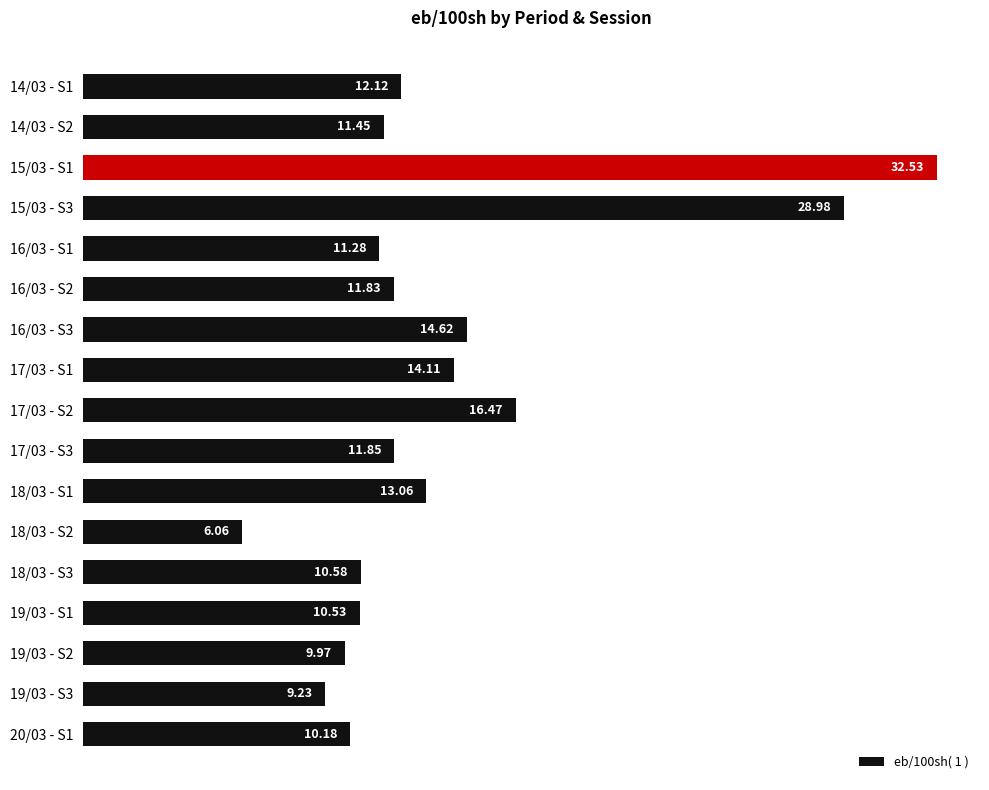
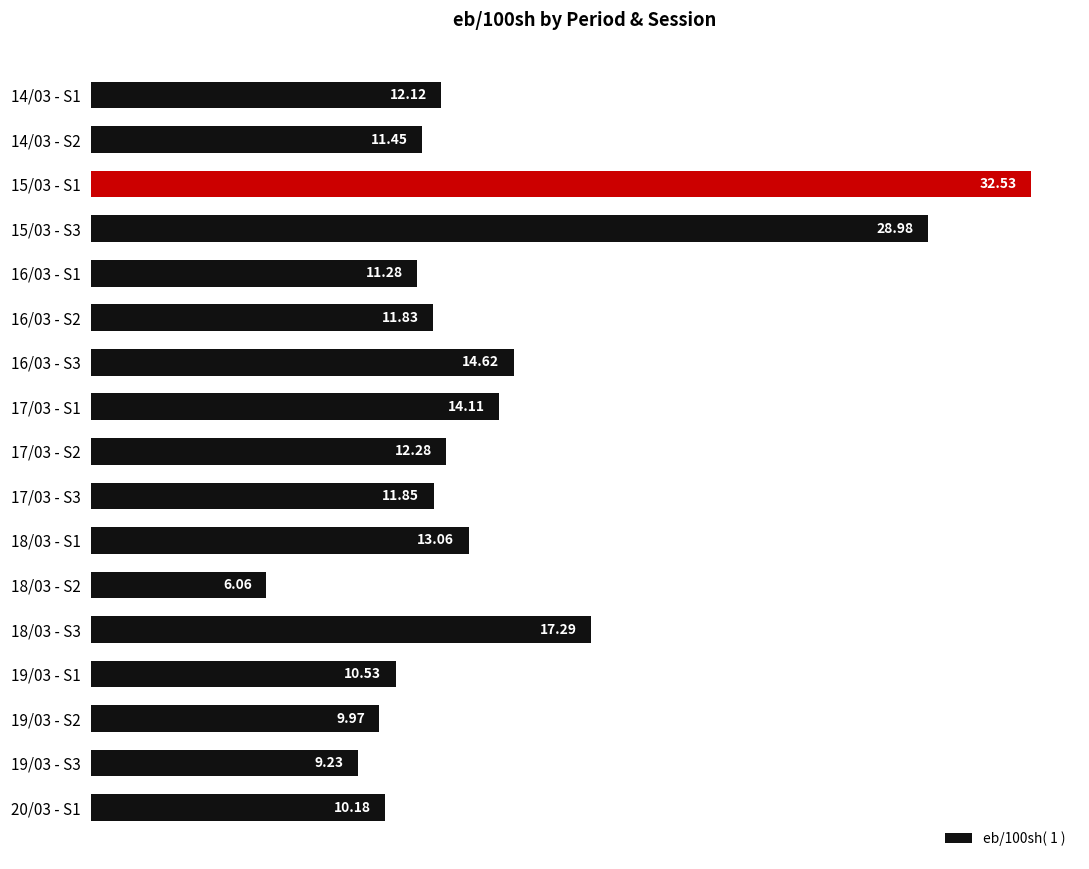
  {
    "14/03 - S1": 12.12,
    "14/03 - S2": 11.45,
    "15/03 - S1": 32.53,
    "15/03 - S3": 28.98,
    "16/03 - S1": 11.28,
    "16/03 - S2": 11.83,
    "16/03 - S3": 14.62,
    "17/03 - S1": 14.11,
-   "17/03 - S2": 16.47,
+   "17/03 - S2": 12.28,
    "17/03 - S3": 11.85,
    "18/03 - S1": 13.06,
    "18/03 - S2": 6.06,
-   "18/03 - S3": 10.58,
+   "18/03 - S3": 17.29,
    "19/03 - S1": 10.53,
    "19/03 - S2": 9.97,
    "19/03 - S3": 9.23,
    "20/03 - S1": 10.18
  }
